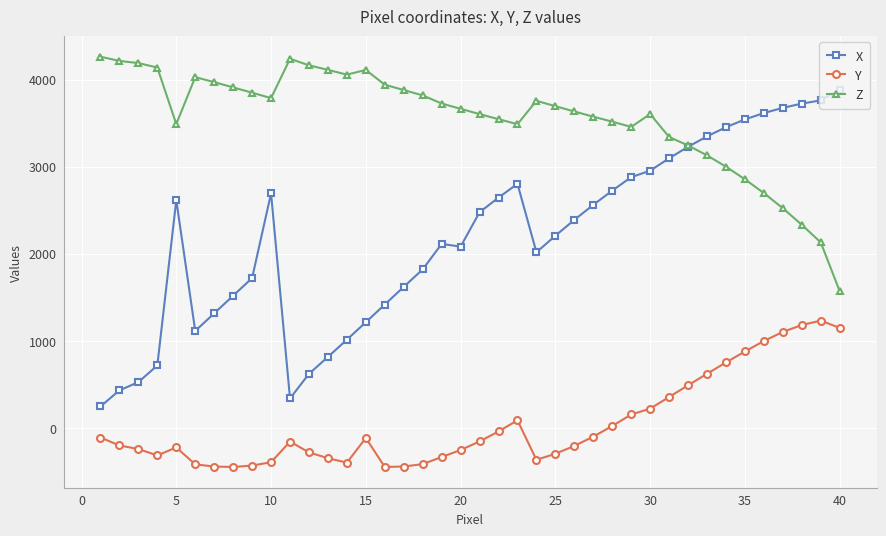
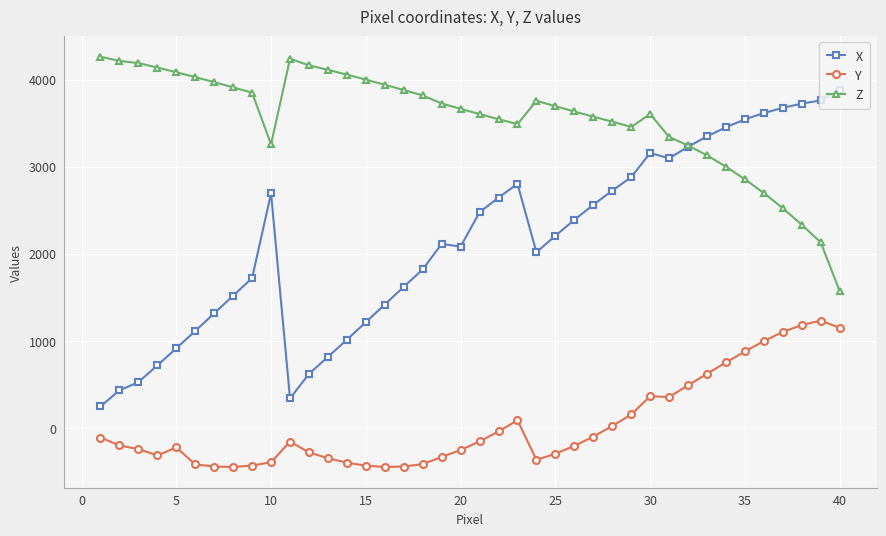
  {
    "X": {
-     "5": 2600,
+     "5": 900,
      "10": 2700,
      "15": 1200,
      "20": 2100,
      "25": 2200,
-     "30": 3000,
+     "30": 3200,
      "35": 3500
    },
    "Y": {
      "5": -200,
      "10": -400,
-     "15": -100,
+     "15": -400,
      "20": -300,
      "25": -300,
-     "30": 200,
+     "30": 400,
      "35": 900,
      "40": 1100
    },
    "Z": {
-     "5": 3500,
-     "10": 3800,
-     "15": 4100,
+     "5": 4100,
+     "10": 3300,
+     "15": 4000,
      "20": 3700,
      "25": 3700,
      "30": 3600,
      "35": 2900,
      "40": 1600
    }
  }
